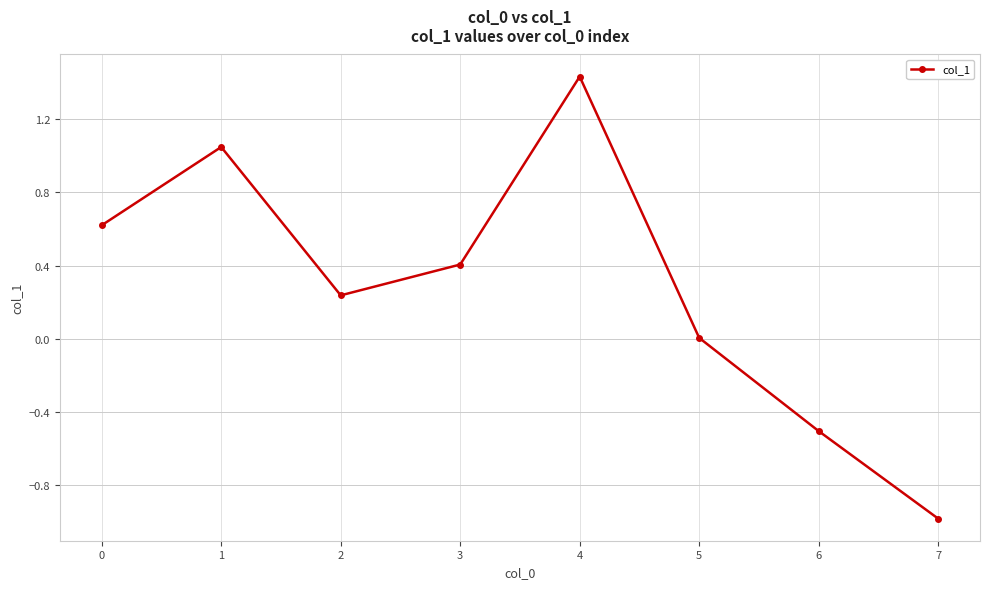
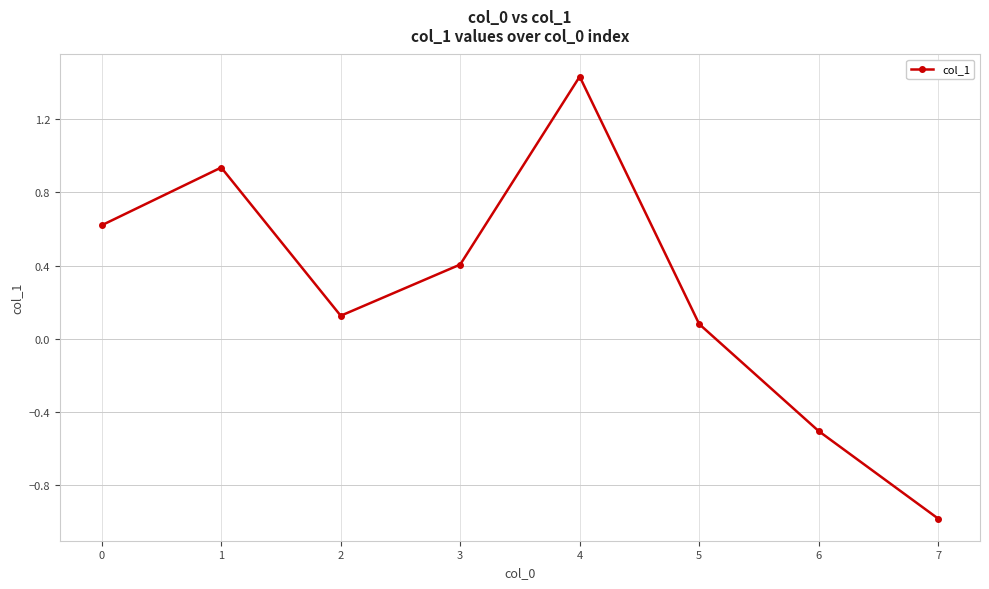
  {
    "0": 0.62,
-   "1": 1.05,
-   "2": 0.24,
+   "1": 0.94,
+   "2": 0.13,
    "3": 0.41,
    "4": 1.43,
-   "5": 0.00,
+   "5": 0.08,
    "6": -0.51,
    "7": -0.98
  }
